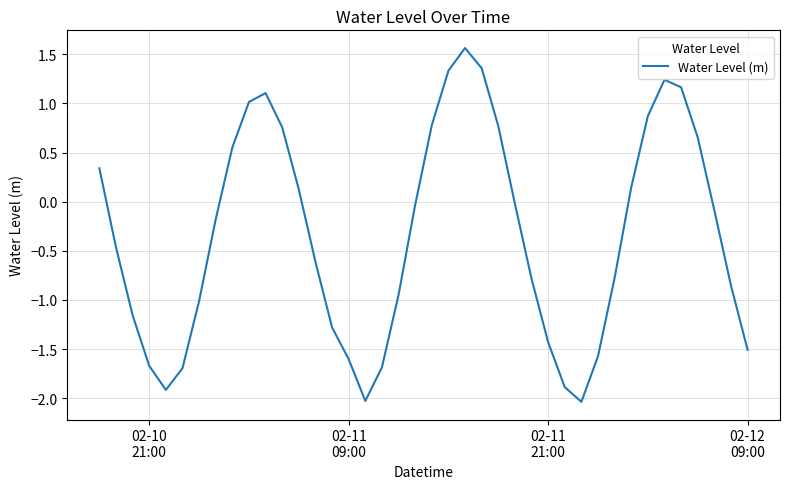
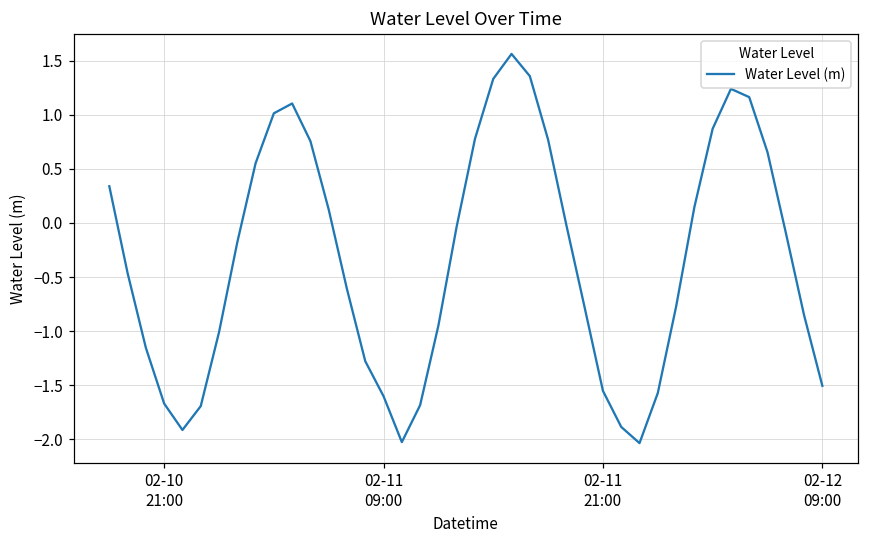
  {
    "02-10 21:00": -1.7,
    "02-11 09:00": -1.6,
-   "02-11 21:00": -1.4,
+   "02-11 21:00": -1.6,
    "02-12 09:00": -1.5
  }
